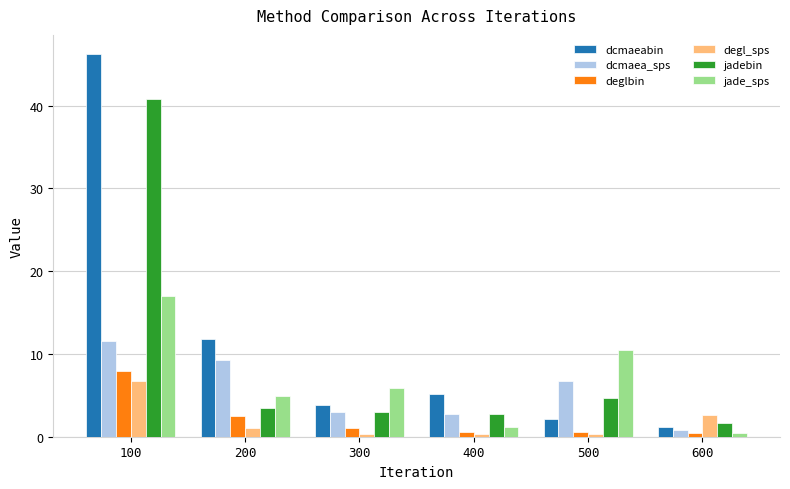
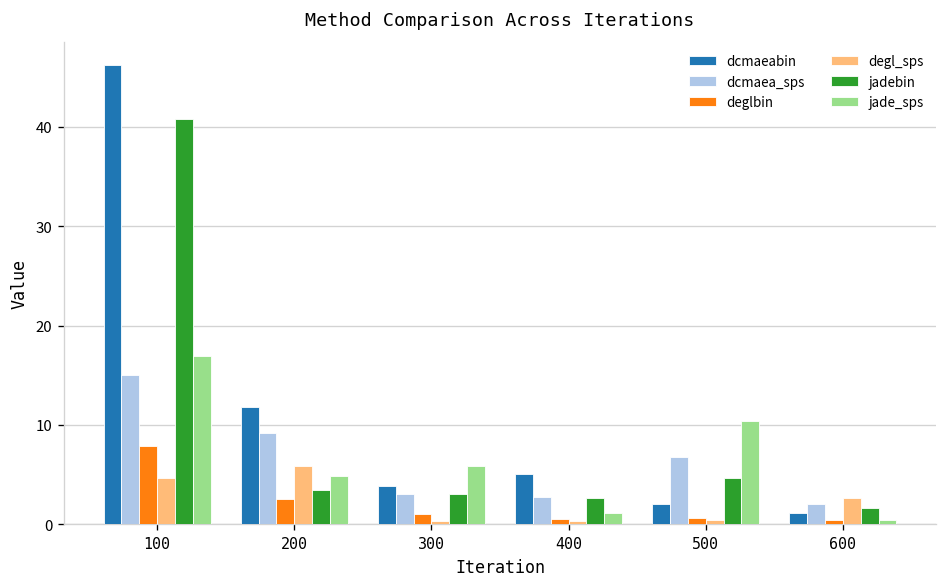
  {
    "dcmaeabin": {
      "100": 46,
      "200": 12,
      "300": 4,
      "400": 5,
      "500": 2,
      "600": 1
    },
    "dcmaea_sps": {
-     "100": 12,
+     "100": 15,
      "200": 9,
      "300": 3,
      "400": 3,
      "500": 7,
-     "600": 1
+     "600": 2
    },
    "deglbin": {
      "100": 8,
      "200": 3,
      "300": 1,
      "400": 1,
      "500": 1,
      "600": 0
    },
    "degl_sps": {
-     "100": 7,
-     "200": 1,
+     "100": 5,
+     "200": 6,
      "300": 0,
      "400": 0,
      "500": 0,
      "600": 3
    },
    "jadebin": {
      "100": 41,
      "200": 3,
      "300": 3,
      "400": 3,
      "500": 5,
      "600": 2
    },
    "jade_sps": {
      "100": 17,
      "200": 5,
      "300": 6,
      "400": 1,
      "500": 10,
      "600": 0
    }
  }
